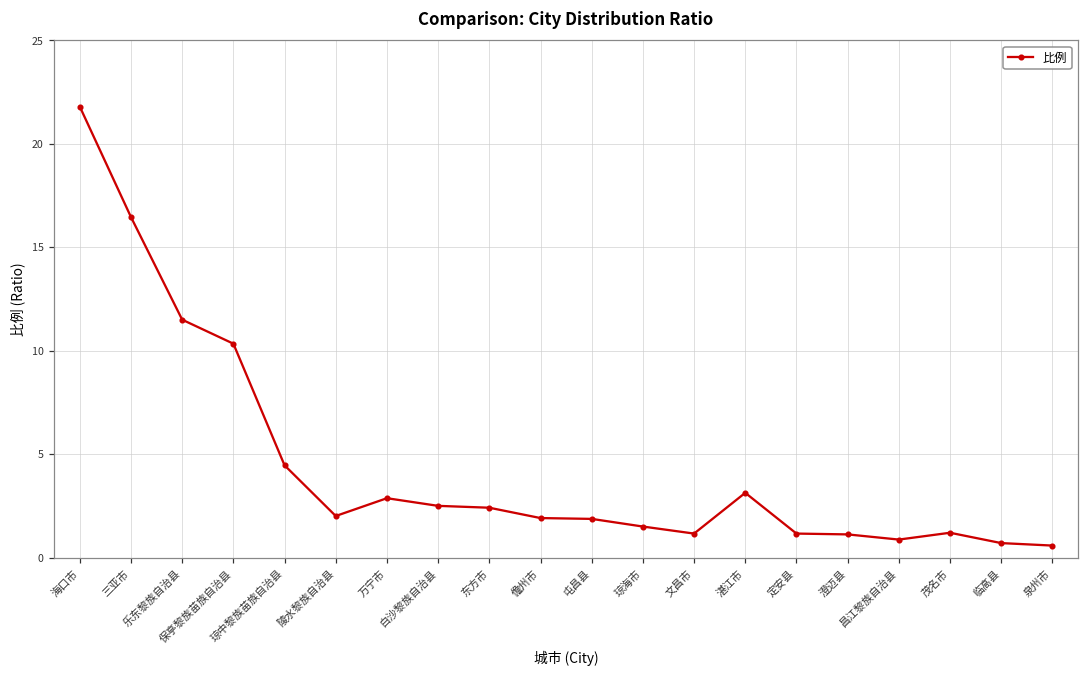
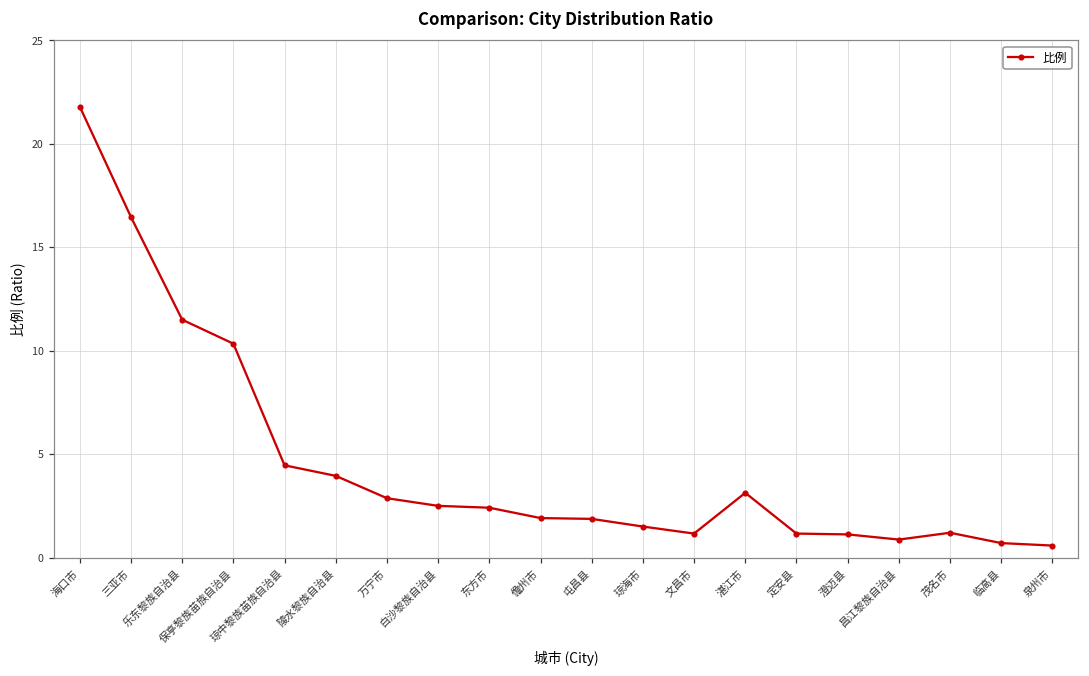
  {
    "海口市": 21.8,
    "三亚市": 16.5,
    "乐东黎族自治县": 11.5,
    "保亭黎族苗族自治县": 10.3,
    "琼中黎族苗族自治县": 4.5,
-   "陵水黎族自治县": 2.0,
+   "陵水黎族自治县": 4.0,
    "万宁市": 2.9,
    "白沙黎族自治县": 2.5,
    "东方市": 2.4,
    "儋州市": 1.9,
    "屯昌县": 1.9,
    "琼海市": 1.5,
    "文昌市": 1.2,
    "湛江市": 3.1,
    "定安县": 1.2,
    "澄迈县": 1.1,
    "昌江黎族自治县": 0.9,
    "茂名市": 1.2,
    "临高县": 0.7,
    "泉州市": 0.6
  }
